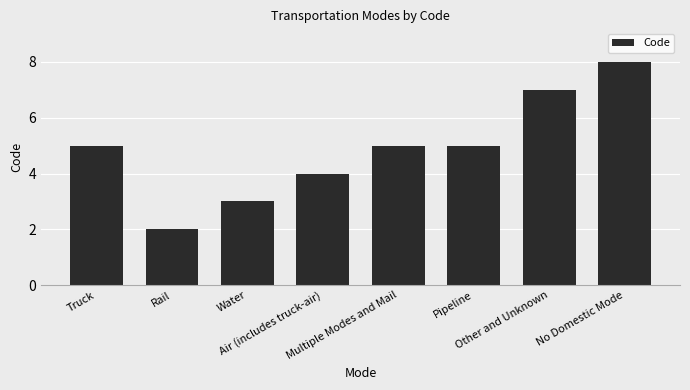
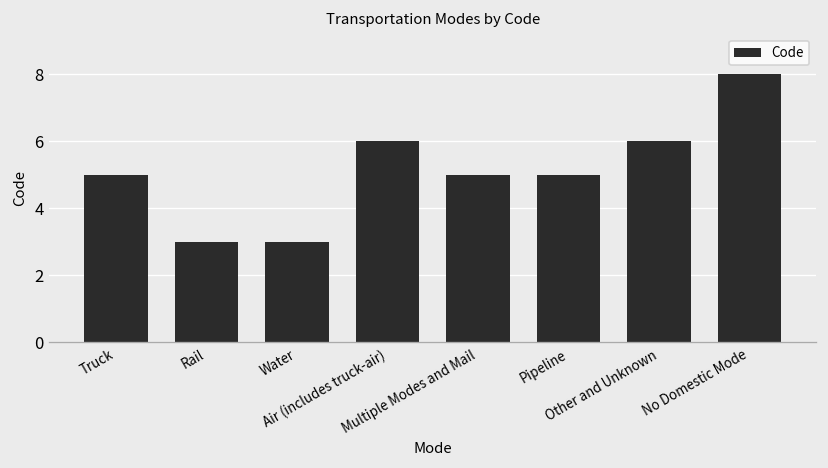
  {
    "Truck": 5,
-   "Rail": 2,
+   "Rail": 3,
    "Water": 3,
-   "Air (includes truck-air)": 4,
+   "Air (includes truck-air)": 6,
    "Multiple Modes and Mail": 5,
    "Pipeline": 5,
-   "Other and Unknown": 7,
+   "Other and Unknown": 6,
    "No Domestic Mode": 8
  }
